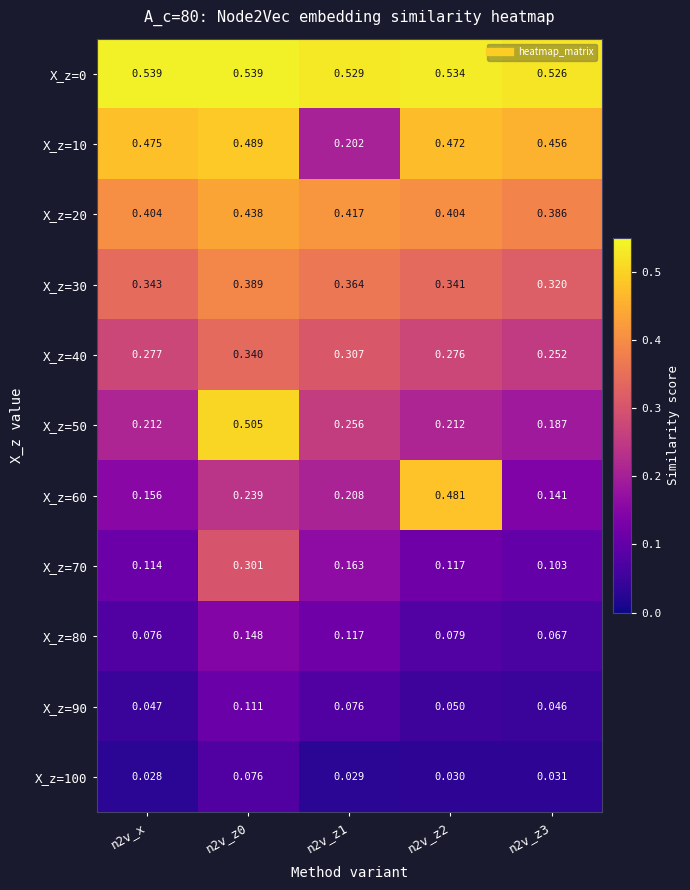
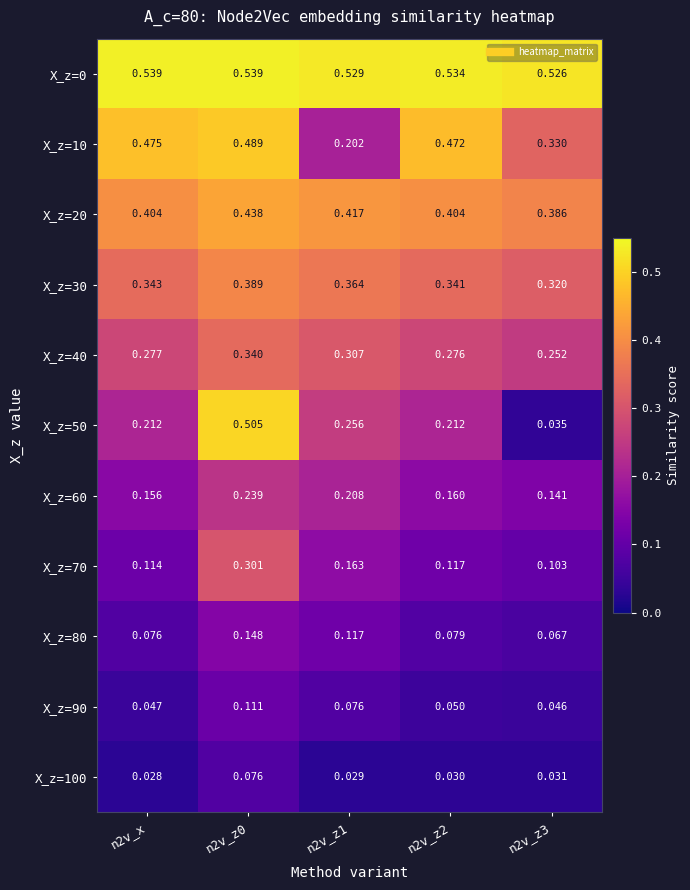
  {
    "X_z=0": {
      "n2v_x": 0.539,
      "n2v_z0": 0.539,
      "n2v_z1": 0.529,
      "n2v_z2": 0.534,
      "n2v_z3": 0.526
    },
    "X_z=10": {
      "n2v_x": 0.475,
      "n2v_z0": 0.489,
      "n2v_z1": 0.202,
      "n2v_z2": 0.472,
-     "n2v_z3": 0.456
+     "n2v_z3": 0.330
    },
    "X_z=20": {
      "n2v_x": 0.404,
      "n2v_z0": 0.438,
      "n2v_z1": 0.417,
      "n2v_z2": 0.404,
      "n2v_z3": 0.386
    },
    "X_z=30": {
      "n2v_x": 0.343,
      "n2v_z0": 0.389,
      "n2v_z1": 0.364,
      "n2v_z2": 0.341,
      "n2v_z3": 0.320
    },
    "X_z=40": {
      "n2v_x": 0.277,
      "n2v_z0": 0.340,
      "n2v_z1": 0.307,
      "n2v_z2": 0.276,
      "n2v_z3": 0.252
    },
    "X_z=50": {
      "n2v_x": 0.212,
      "n2v_z0": 0.505,
      "n2v_z1": 0.256,
      "n2v_z2": 0.212,
-     "n2v_z3": 0.187
+     "n2v_z3": 0.035
    },
    "X_z=60": {
      "n2v_x": 0.156,
      "n2v_z0": 0.239,
      "n2v_z1": 0.208,
-     "n2v_z2": 0.481,
+     "n2v_z2": 0.160,
      "n2v_z3": 0.141
    },
    "X_z=70": {
      "n2v_x": 0.114,
      "n2v_z0": 0.301,
      "n2v_z1": 0.163,
      "n2v_z2": 0.117,
      "n2v_z3": 0.103
    },
    "X_z=80": {
      "n2v_x": 0.076,
      "n2v_z0": 0.148,
      "n2v_z1": 0.117,
      "n2v_z2": 0.079,
      "n2v_z3": 0.067
    },
    "X_z=90": {
      "n2v_x": 0.047,
      "n2v_z0": 0.111,
      "n2v_z1": 0.076,
      "n2v_z2": 0.050,
      "n2v_z3": 0.046
    },
    "X_z=100": {
      "n2v_x": 0.028,
      "n2v_z0": 0.076,
      "n2v_z1": 0.029,
      "n2v_z2": 0.030,
      "n2v_z3": 0.031
    }
  }
